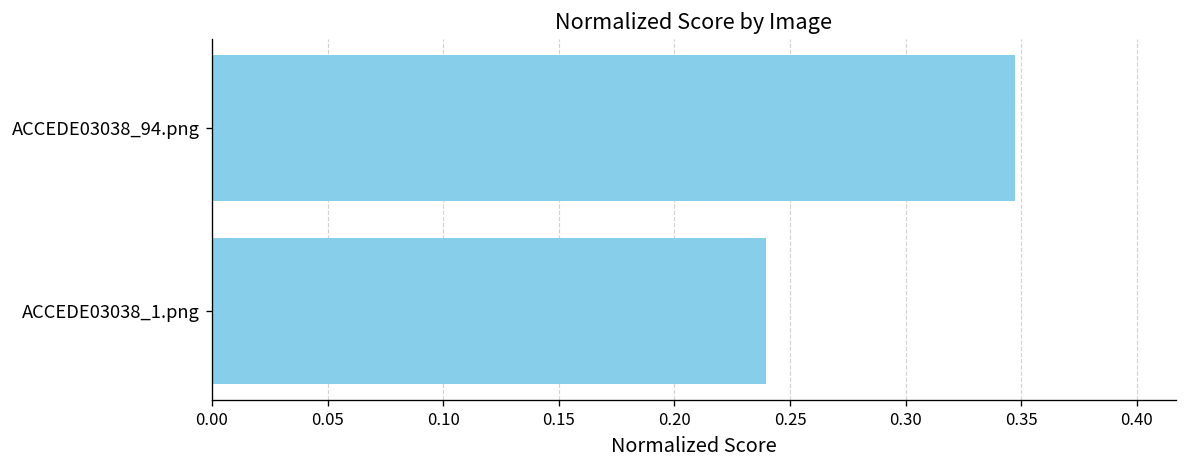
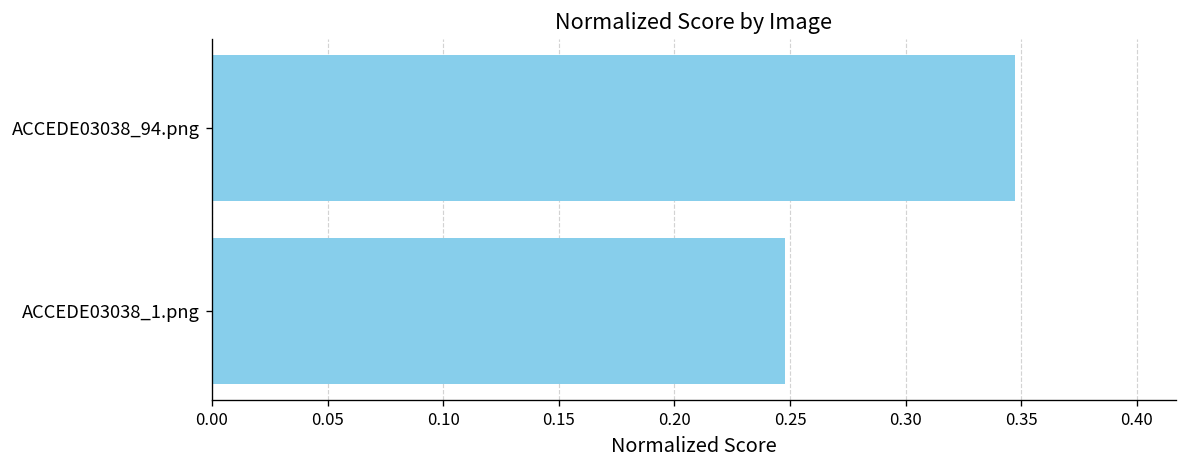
  {
    "ACCEDE03038_94.png": 0.347,
-   "ACCEDE03038_1.png": 0.240
+   "ACCEDE03038_1.png": 0.248
  }
